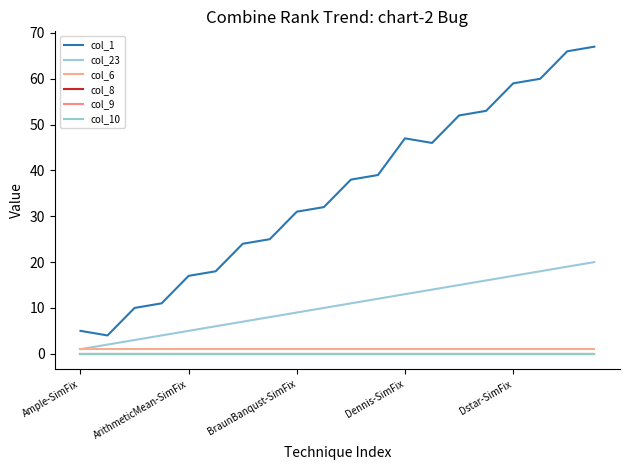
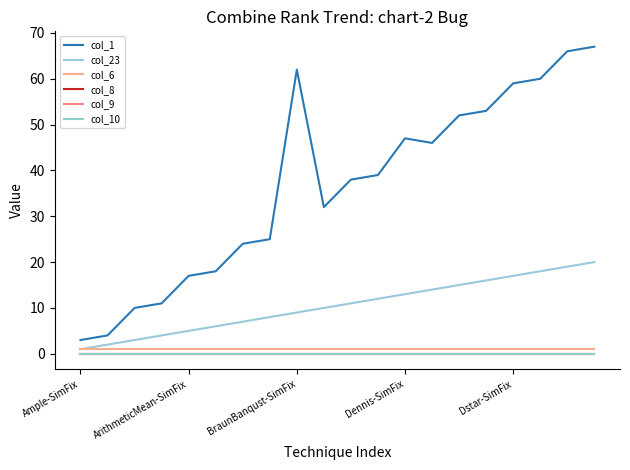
  {
    "col_1": {
-     "Ample-SimFix": 5,
+     "Ample-SimFix": 3,
      "ArithmeticMean-SimFix": 17,
-     "BraunBanqust-SimFix": 31,
+     "BraunBanqust-SimFix": 62,
      "Dennis-SimFix": 47,
      "Dstar-SimFix": 59
    },
    "col_6": {
      "ArithmeticMean-SimFix": 1,
      "BraunBanqust-SimFix": 1,
      "Dennis-SimFix": 1,
      "Dstar-SimFix": 1
    }
  }
